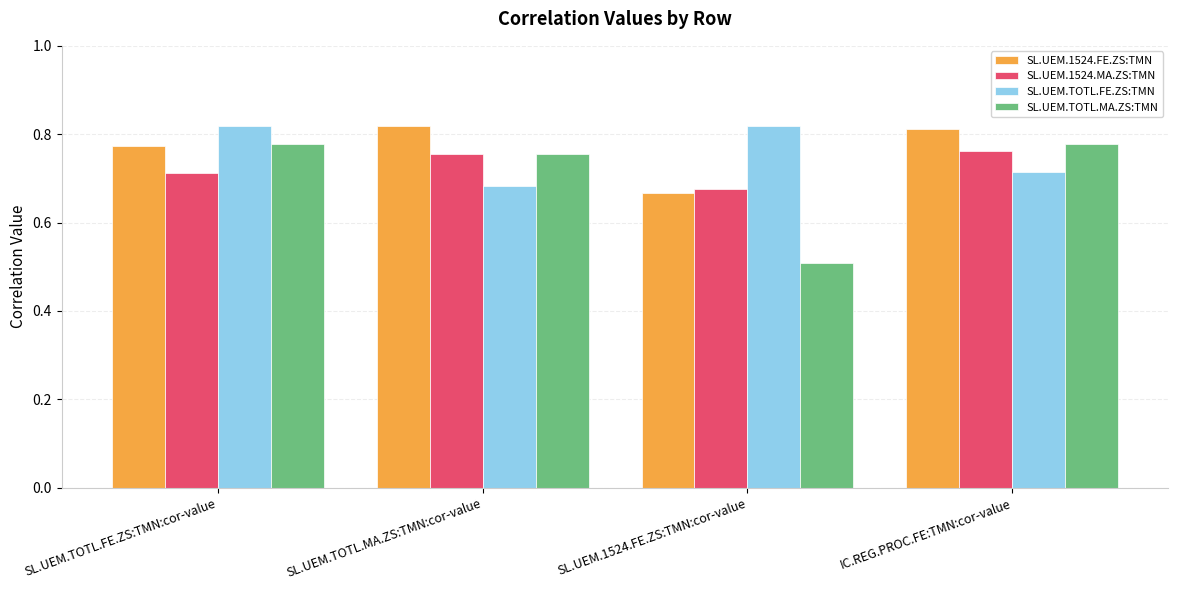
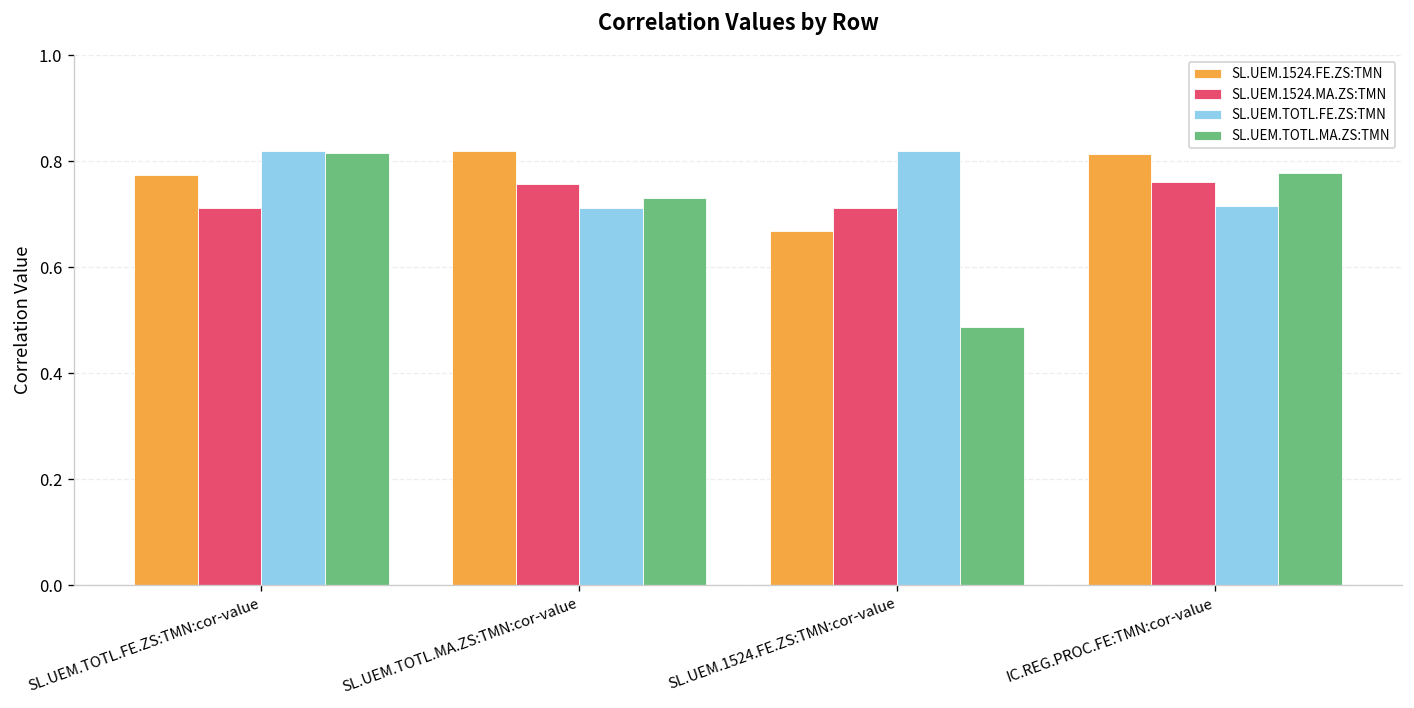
  {
    "SL.UEM.1524.FE.ZS:TMN": {
      "SL.UEM.TOTL.FE.ZS:TMN:cor-value": 0.77,
      "SL.UEM.TOTL.MA.ZS:TMN:cor-value": 0.82,
      "SL.UEM.1524.FE.ZS:TMN:cor-value": 0.67,
      "IC.REG.PROC.FE:TMN:cor-value": 0.81
    },
    "SL.UEM.1524.MA.ZS:TMN": {
      "SL.UEM.TOTL.FE.ZS:TMN:cor-value": 0.71,
      "SL.UEM.TOTL.MA.ZS:TMN:cor-value": 0.76,
-     "SL.UEM.1524.FE.ZS:TMN:cor-value": 0.68,
+     "SL.UEM.1524.FE.ZS:TMN:cor-value": 0.71,
      "IC.REG.PROC.FE:TMN:cor-value": 0.76
    },
    "SL.UEM.TOTL.FE.ZS:TMN": {
      "SL.UEM.TOTL.FE.ZS:TMN:cor-value": 0.82,
-     "SL.UEM.TOTL.MA.ZS:TMN:cor-value": 0.68,
+     "SL.UEM.TOTL.MA.ZS:TMN:cor-value": 0.71,
      "SL.UEM.1524.FE.ZS:TMN:cor-value": 0.82,
      "IC.REG.PROC.FE:TMN:cor-value": 0.72
    },
    "SL.UEM.TOTL.MA.ZS:TMN": {
-     "SL.UEM.TOTL.FE.ZS:TMN:cor-value": 0.78,
-     "SL.UEM.TOTL.MA.ZS:TMN:cor-value": 0.76,
-     "SL.UEM.1524.FE.ZS:TMN:cor-value": 0.51,
+     "SL.UEM.TOTL.FE.ZS:TMN:cor-value": 0.81,
+     "SL.UEM.TOTL.MA.ZS:TMN:cor-value": 0.73,
+     "SL.UEM.1524.FE.ZS:TMN:cor-value": 0.49,
      "IC.REG.PROC.FE:TMN:cor-value": 0.78
    }
  }
